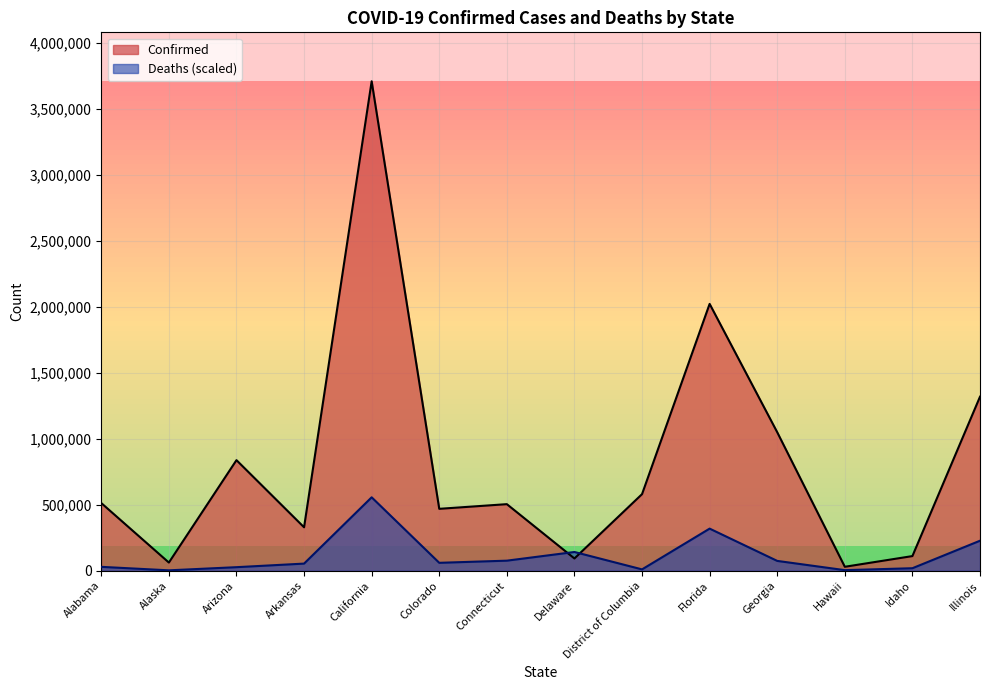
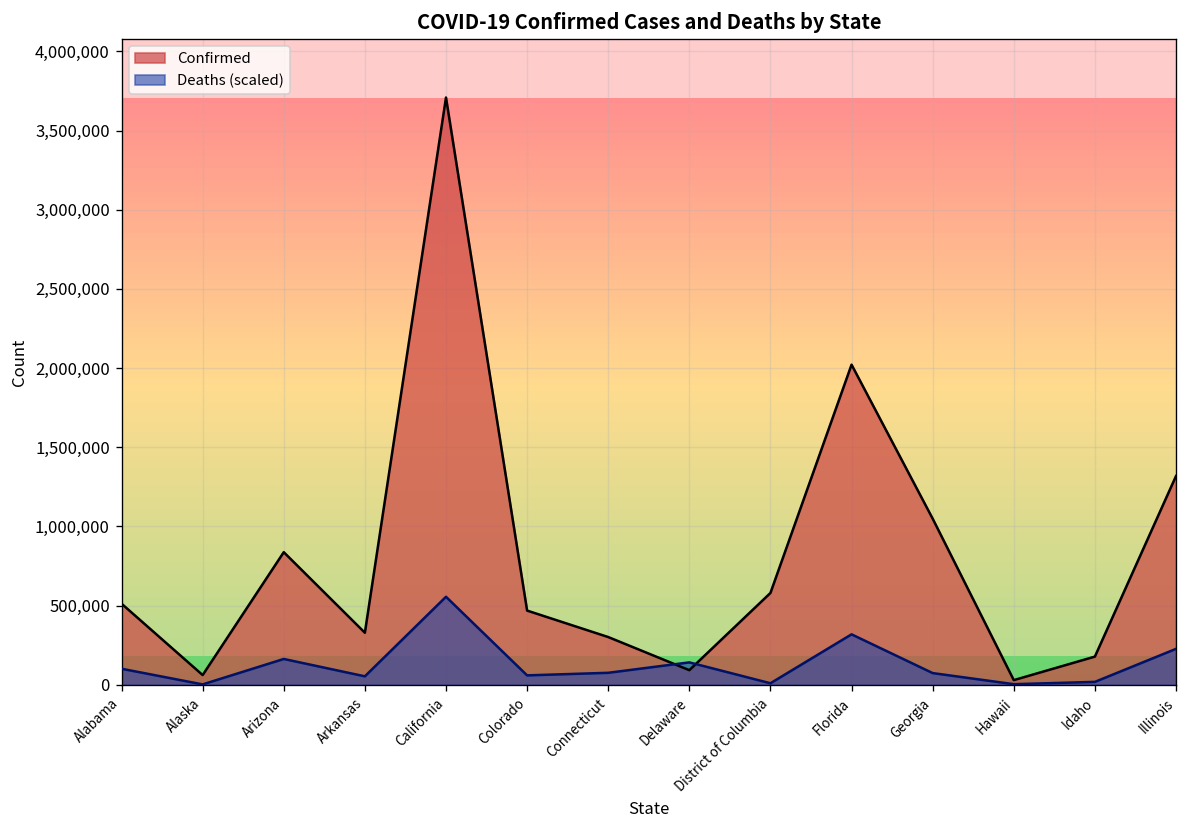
  {
    "Confirmed": {
      "Alabama": "510,000",
      "Alaska": "60,000",
      "Arizona": "840,000",
      "Arkansas": "330,000",
      "California": "3,710,000",
      "Colorado": "470,000",
-     "Connecticut": "500,000",
+     "Connecticut": "300,000",
      "Delaware": "90,000",
      "District of Columbia": "580,000",
      "Florida": "2,020,000",
      "Georgia": "1,050,000",
      "Hawaii": "30,000",
-     "Idaho": "110,000",
+     "Idaho": "180,000",
      "Illinois": "1,320,000"
    },
    "Deaths (scaled)": {
-     "Alabama": "30,000",
+     "Alabama": "100,000",
      "Alaska": "0",
-     "Arizona": "30,000",
+     "Arizona": "160,000",
      "Arkansas": "50,000",
      "California": "560,000",
      "Colorado": "60,000",
      "Connecticut": "80,000",
      "Delaware": "140,000",
      "District of Columbia": "10,000",
      "Florida": "320,000",
      "Georgia": "70,000",
      "Hawaii": "0",
      "Idaho": "20,000",
      "Illinois": "230,000"
    }
  }
